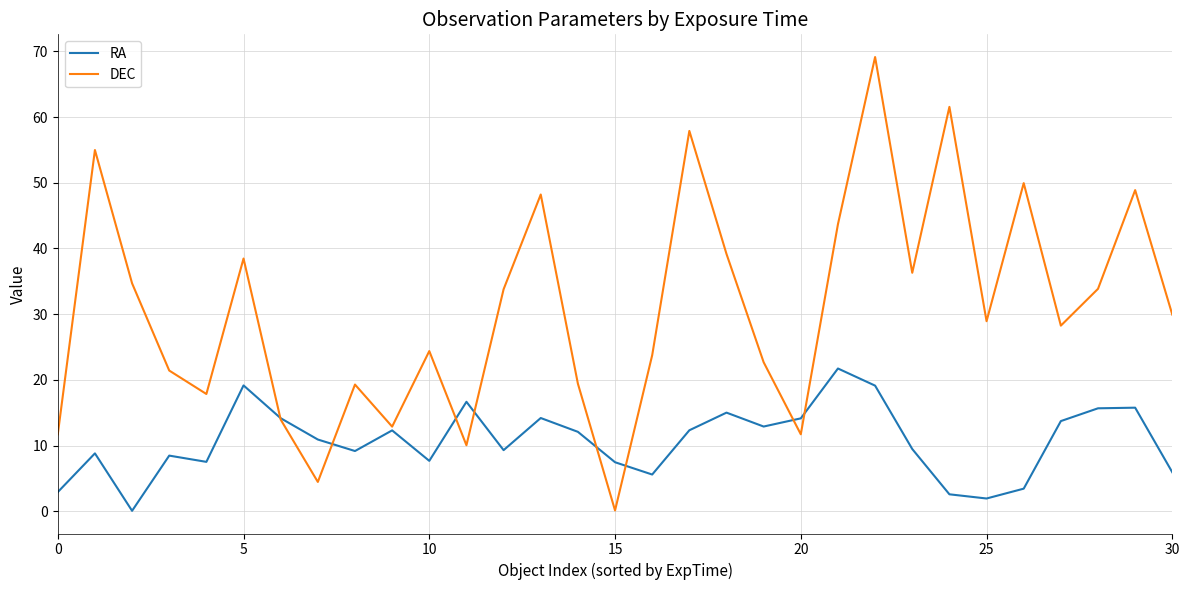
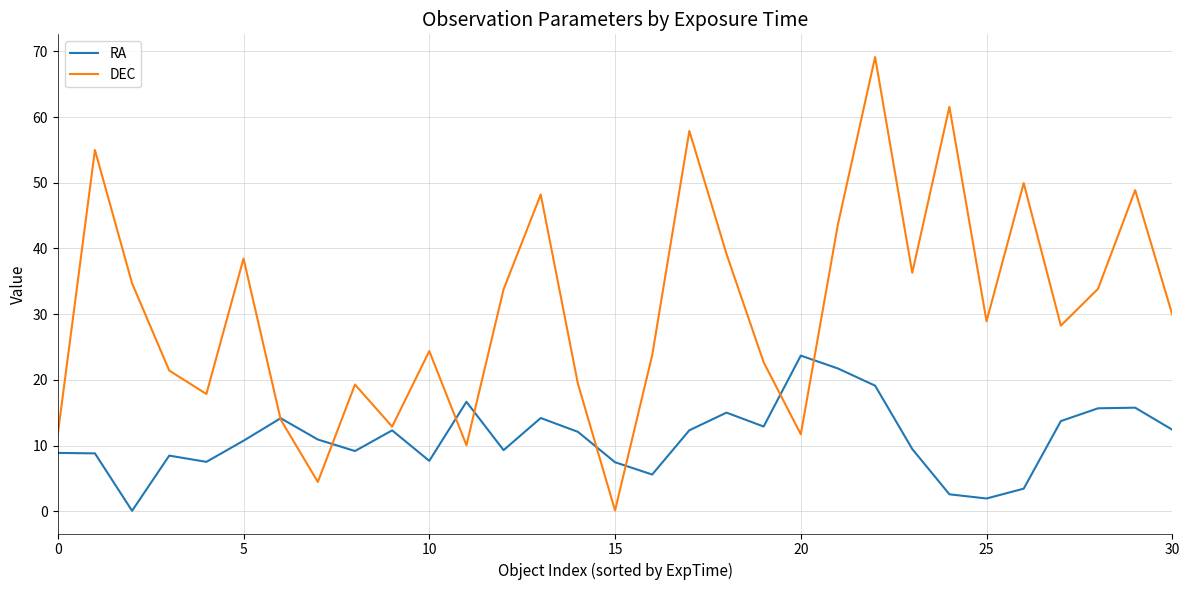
  {
    "RA": {
-     "0": 3,
-     "5": 19,
+     "0": 9,
+     "5": 11,
      "10": 8,
      "15": 7,
-     "20": 14,
+     "20": 24,
      "25": 2,
-     "30": 6
+     "30": 12
    },
    "DEC": {
      "0": 12,
      "5": 38,
      "10": 24,
      "15": 0,
      "20": 12,
      "25": 29,
      "30": 30
    }
  }
